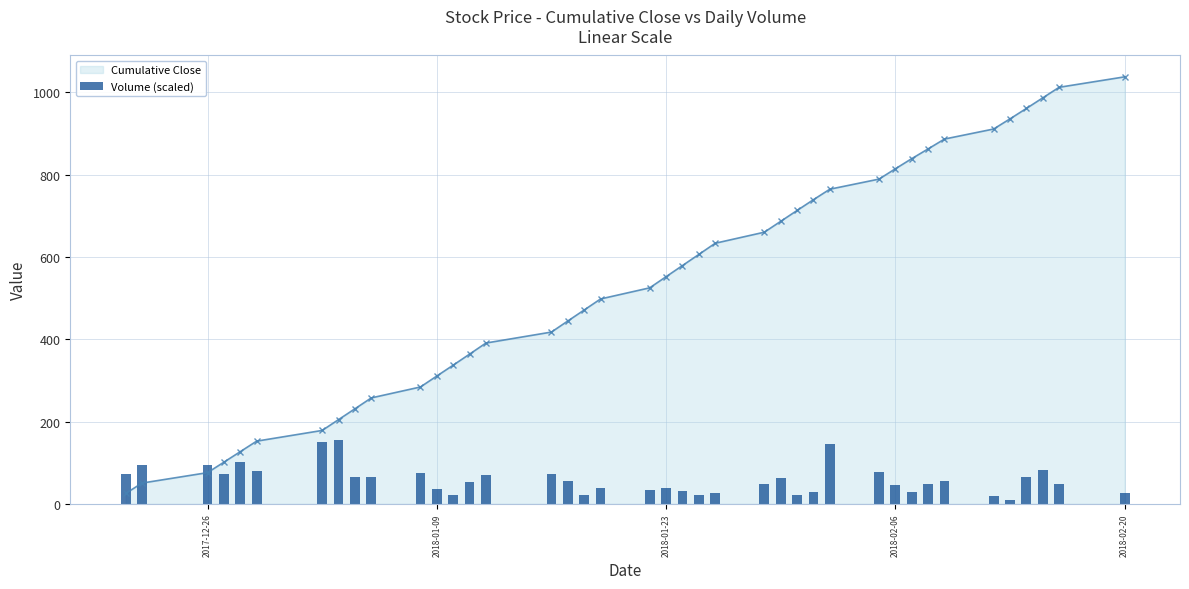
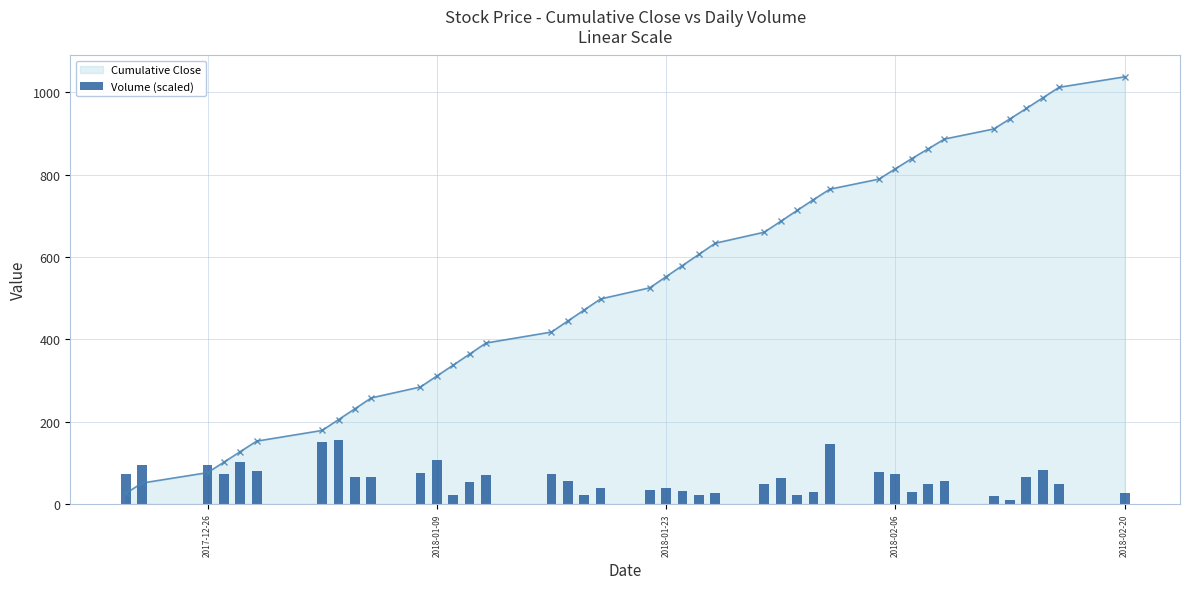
  {
    "Cumulative Close": {
      "2017-12-26": 80,
      "2018-01-09": 310,
      "2018-01-23": 550,
      "2018-02-06": 810,
      "2018-02-20": 1040
    },
    "Volume (scaled)": {
      "2017-12-26": 90,
-     "2018-01-09": 40,
+     "2018-01-09": 110,
      "2018-01-23": 40,
-     "2018-02-06": 50,
+     "2018-02-06": 70,
      "2018-02-20": 30
    }
  }
